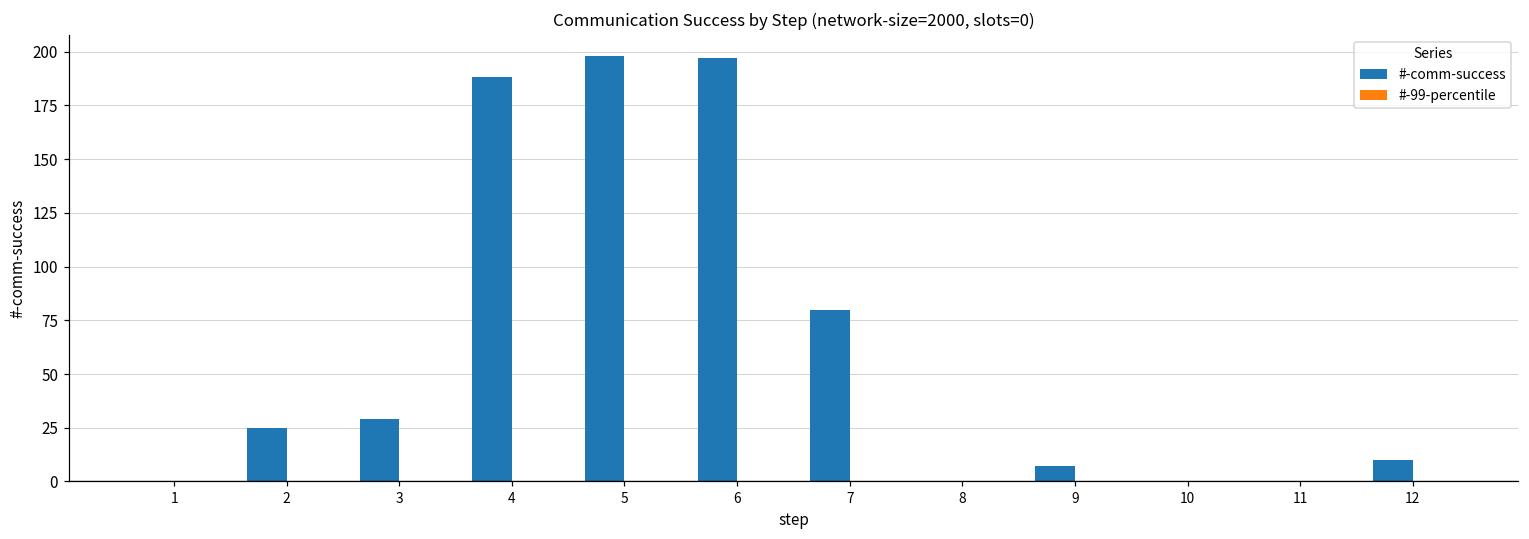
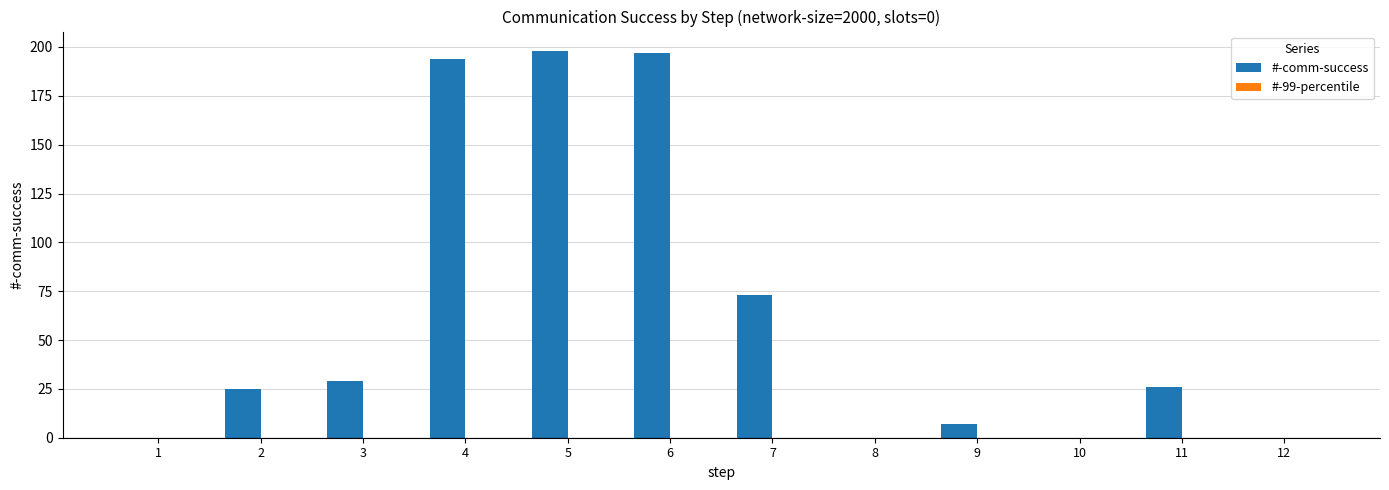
  {
    "#-comm-success": {
      "1": 0,
      "2": 25,
      "3": 29,
-     "4": 188,
+     "4": 194,
      "5": 198,
      "6": 197,
-     "7": 80,
+     "7": 73,
      "8": 0,
      "9": 7,
      "10": 0,
-     "11": 0,
-     "12": 10
+     "11": 26,
+     "12": 0
    },
    "#-99-percentile": {
      "1": 0,
      "2": 0,
      "3": 0,
      "4": 0,
      "5": 0,
      "6": 0,
      "7": 0,
      "8": 0,
      "9": 0,
      "10": 0,
      "11": 0,
      "12": 0
    }
  }
